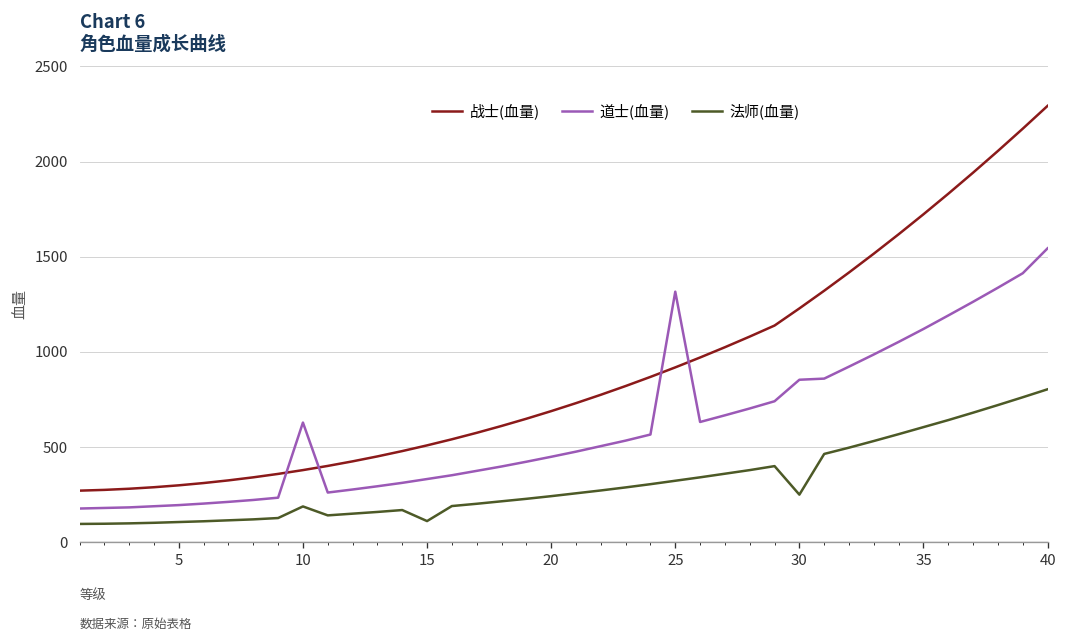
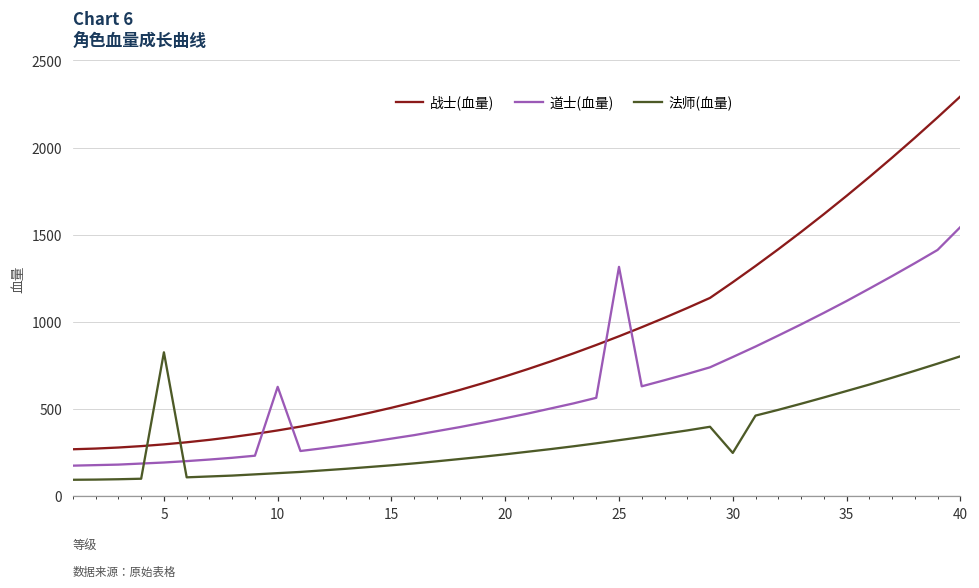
  {
    "战士(血量)": {
      "5": 300,
      "10": 380,
      "15": 510,
      "20": 690,
      "25": 920,
      "30": 1230,
      "35": 1720,
      "40": 2290
    },
    "道士(血量)": {
      "5": 190,
      "10": 630,
      "15": 330,
      "20": 450,
      "25": 1320,
-     "30": 850,
+     "30": 800,
      "35": 1120,
      "40": 1540
    },
    "法师(血量)": {
-     "5": 110,
-     "10": 190,
-     "15": 110,
+     "5": 830,
+     "10": 130,
+     "15": 180,
      "20": 240,
      "25": 320,
      "30": 250,
      "35": 600,
      "40": 800
    }
  }
